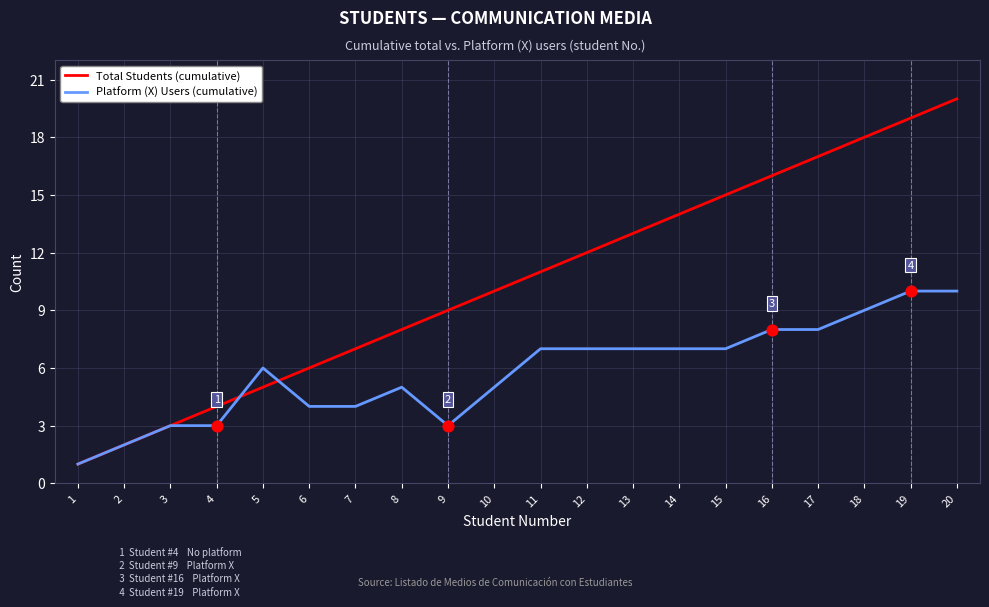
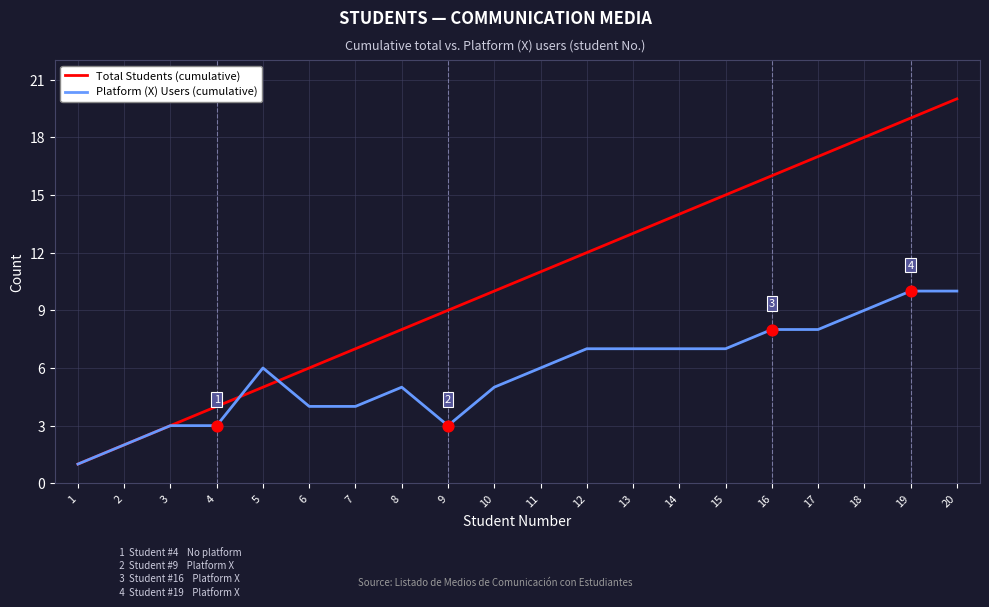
  {
    "Platform (X) Users (cumulative)": {
      "5": 6,
      "6": 4,
      "7": 4,
      "8": 5,
      "10": 5,
-     "11": 7,
+     "11": 6,
      "12": 7,
      "13": 7,
      "14": 7,
      "15": 7,
      "17": 8,
      "18": 9,
      "20": 10
    }
  }
